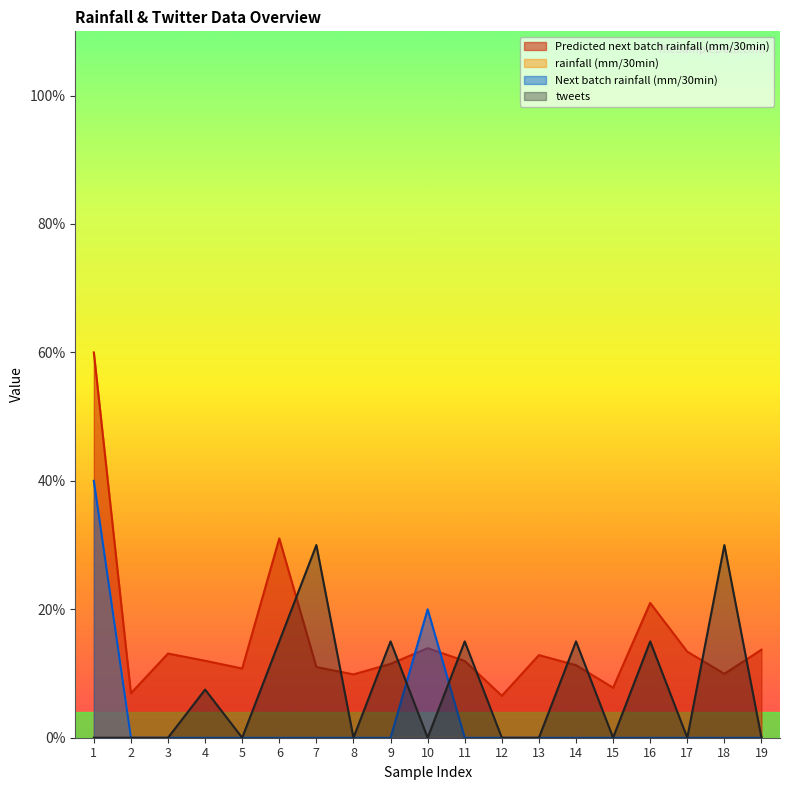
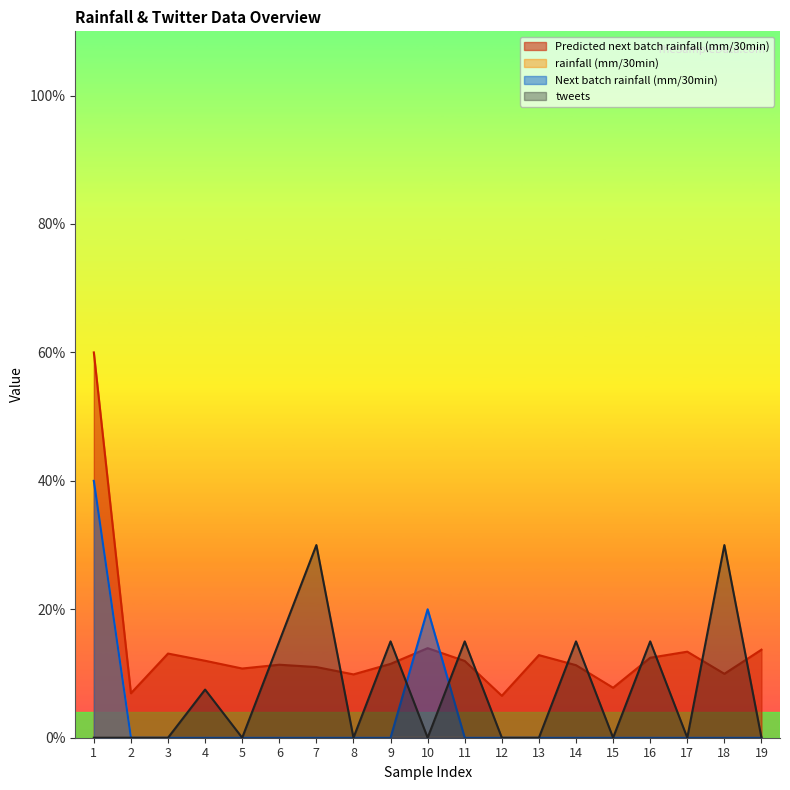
  {
    "Predicted next batch rainfall (mm/30min)": {
      "1": "60%",
      "2": "7%",
      "3": "13%",
      "4": "12%",
      "5": "11%",
-     "6": "31%",
+     "6": "11%",
      "7": "11%",
      "8": "10%",
      "9": "12%",
      "10": "14%",
      "11": "12%",
      "12": "7%",
      "13": "13%",
      "14": "11%",
      "15": "8%",
-     "16": "21%",
+     "16": "12%",
      "17": "13%",
      "18": "10%",
      "19": "14%"
    },
    "Next batch rainfall (mm/30min)": {
      "10": "20%"
    },
    "tweets": {
      "4": "8%",
      "6": "15%",
      "7": "30%",
      "9": "15%",
      "11": "15%",
      "14": "15%",
      "16": "15%",
      "18": "30%"
    }
  }
